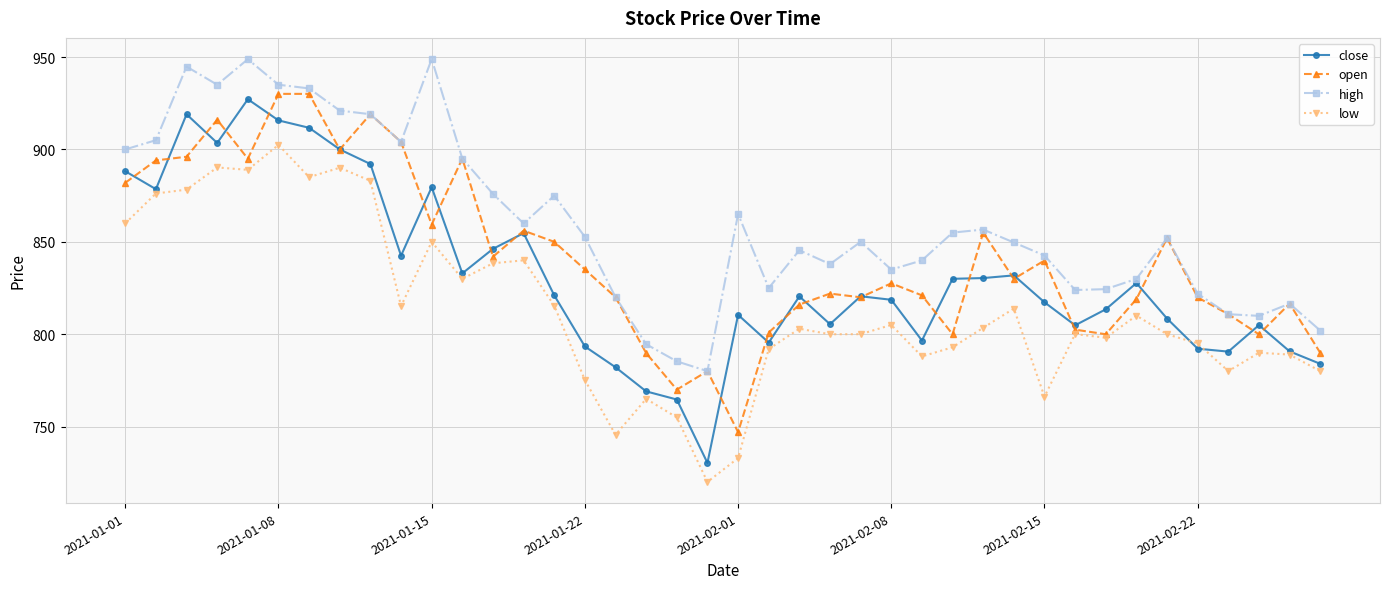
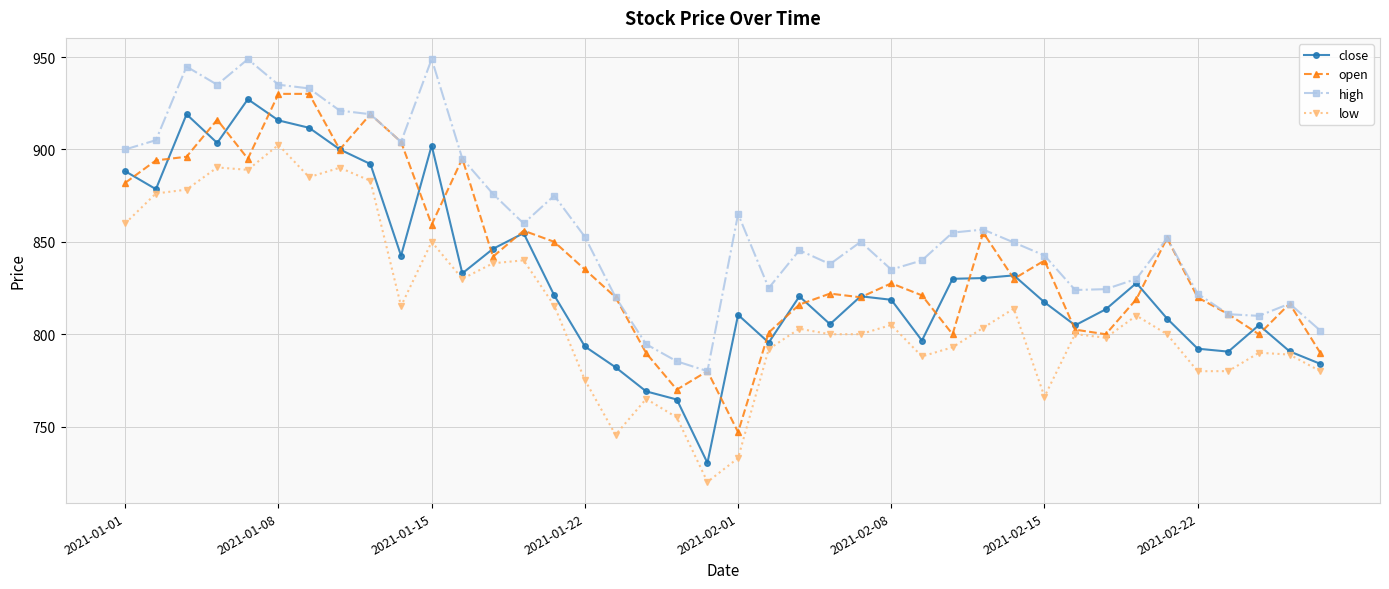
  {
    "close": {
      "2021-01-01": 888,
      "2021-01-08": 916,
-     "2021-01-15": 880,
+     "2021-01-15": 902,
      "2021-01-22": 793,
      "2021-02-01": 811,
      "2021-02-08": 819,
      "2021-02-15": 817,
      "2021-02-22": 792
    },
    "open": {
      "2021-01-01": 882,
      "2021-01-08": 930,
      "2021-01-15": 859,
      "2021-01-22": 835,
      "2021-02-01": 747,
      "2021-02-08": 828,
      "2021-02-15": 840,
      "2021-02-22": 820
    },
    "high": {
      "2021-01-01": 900,
      "2021-01-08": 935,
      "2021-01-15": 949,
      "2021-01-22": 853,
      "2021-02-01": 865,
      "2021-02-08": 835,
      "2021-02-15": 843,
      "2021-02-22": 822
    },
    "low": {
      "2021-01-01": 860,
      "2021-01-08": 902,
      "2021-01-15": 850,
      "2021-01-22": 775,
      "2021-02-01": 733,
      "2021-02-08": 805,
      "2021-02-15": 766,
-     "2021-02-22": 795
+     "2021-02-22": 780
    }
  }
